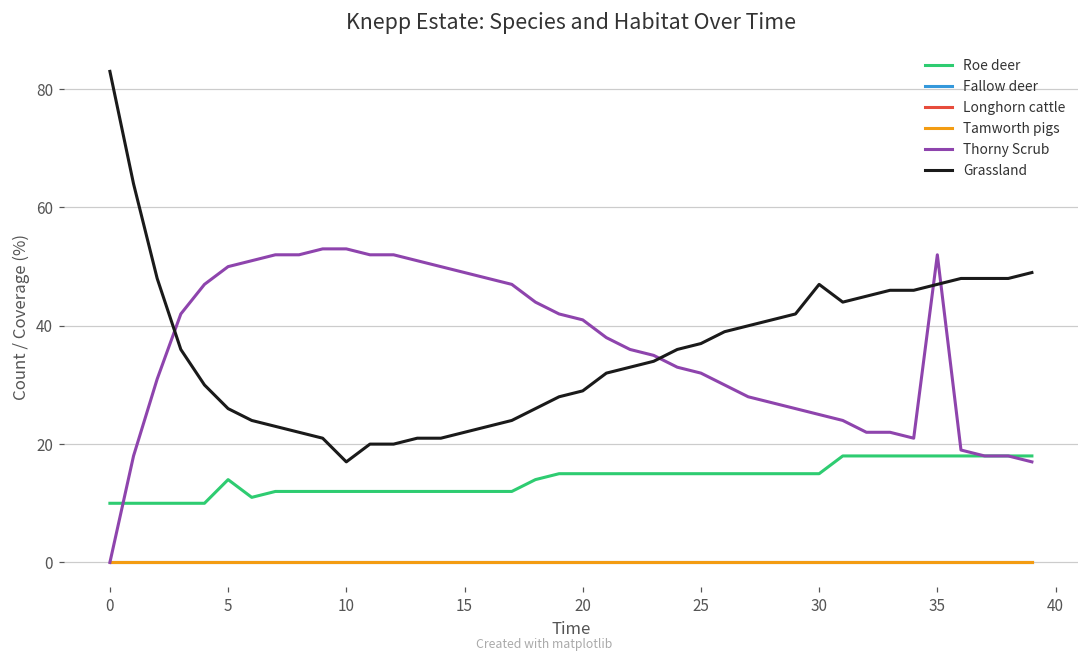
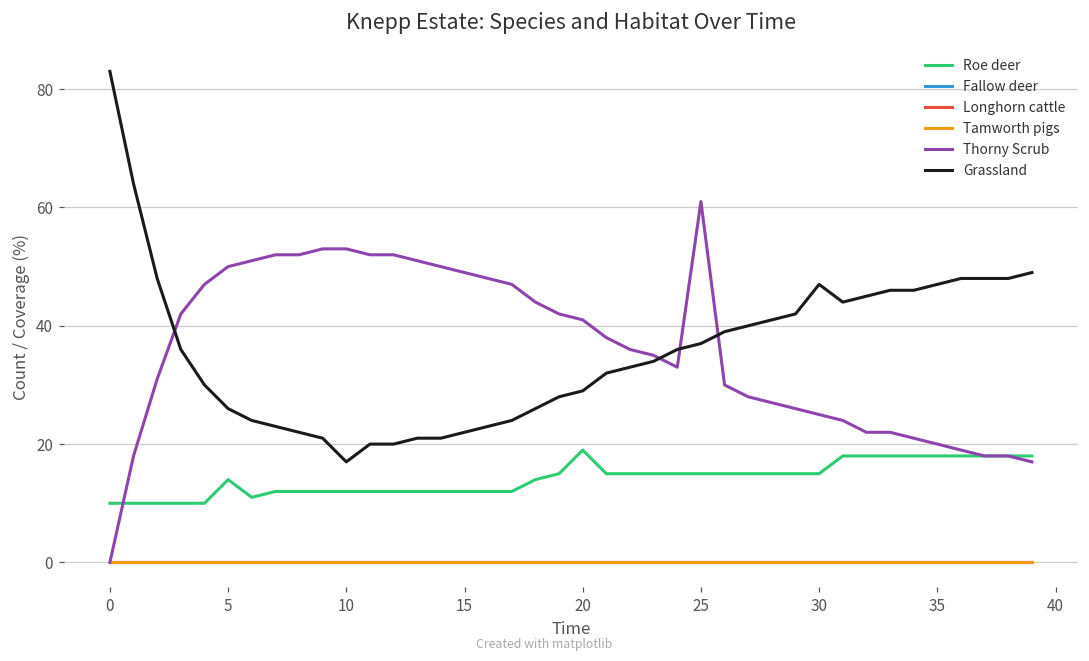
  {
    "Roe deer": {
      "0": 10,
      "5": 14,
      "10": 12,
      "15": 12,
-     "20": 15,
+     "20": 19,
      "25": 15,
      "30": 15,
      "35": 18
    },
    "Tamworth pigs": {
      "5": 0,
      "10": 0,
      "15": 0,
      "20": 0,
      "25": 0,
      "30": 0,
      "35": 0
    },
    "Thorny Scrub": {
      "5": 50,
      "10": 53,
      "15": 49,
      "20": 41,
-     "25": 32,
+     "25": 61,
      "30": 25,
-     "35": 52
+     "35": 20
    },
    "Grassland": {
      "0": 83,
      "5": 26,
      "10": 17,
      "15": 22,
      "20": 29,
      "25": 37,
      "30": 47,
      "35": 47
    }
  }
